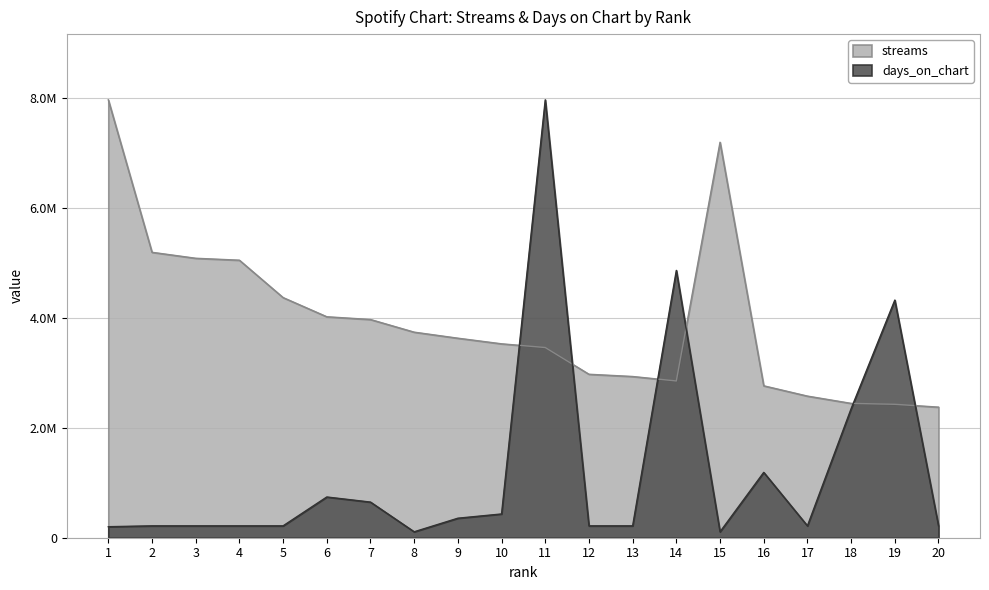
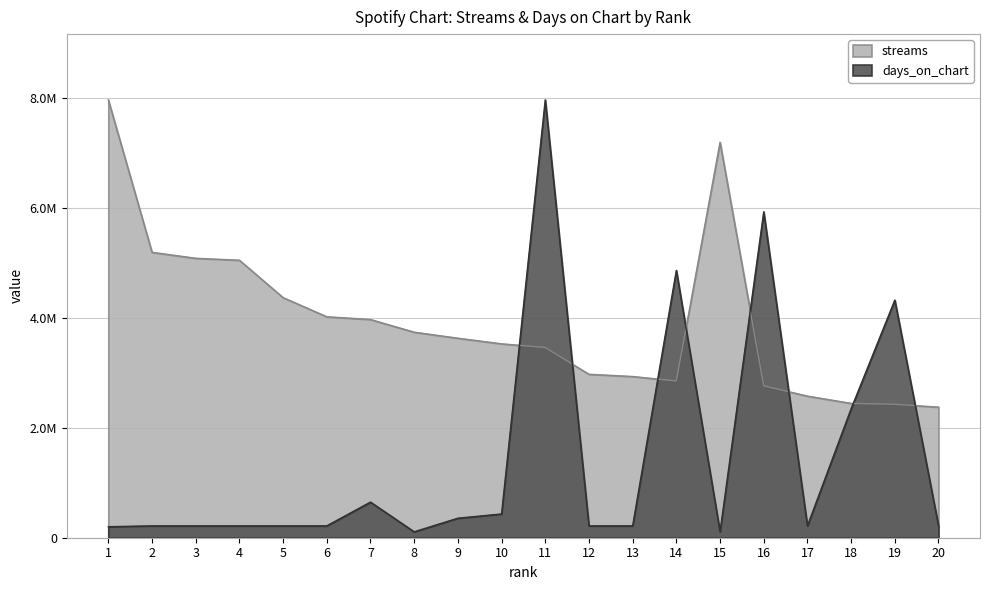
  {
    "streams": {
      "1": 8000000,
      "2": 5200000,
      "3": 5100000,
      "4": 5100000,
      "5": 4400000,
      "6": 4000000,
      "7": 4000000,
      "8": 3700000,
      "9": 3600000,
      "10": 3500000,
      "11": 3500000,
      "12": 3000000,
      "13": 2900000,
      "14": 2900000,
      "15": 7200000,
      "16": 2800000,
      "17": 2600000,
      "18": 2400000,
      "19": 2400000,
      "20": 2400000
    },
    "days_on_chart": {
      "1": 200000,
      "2": 200000,
      "3": 200000,
      "4": 200000,
      "5": 200000,
-     "6": 700000,
+     "6": 200000,
      "7": 600000,
      "8": 100000,
      "9": 400000,
      "10": 400000,
      "11": 8000000,
      "12": 200000,
      "13": 200000,
      "14": 4900000,
      "15": 100000,
-     "16": 1200000,
+     "16": 5900000,
      "17": 200000,
      "18": 2300000,
      "19": 4300000,
      "20": 200000
    }
  }
